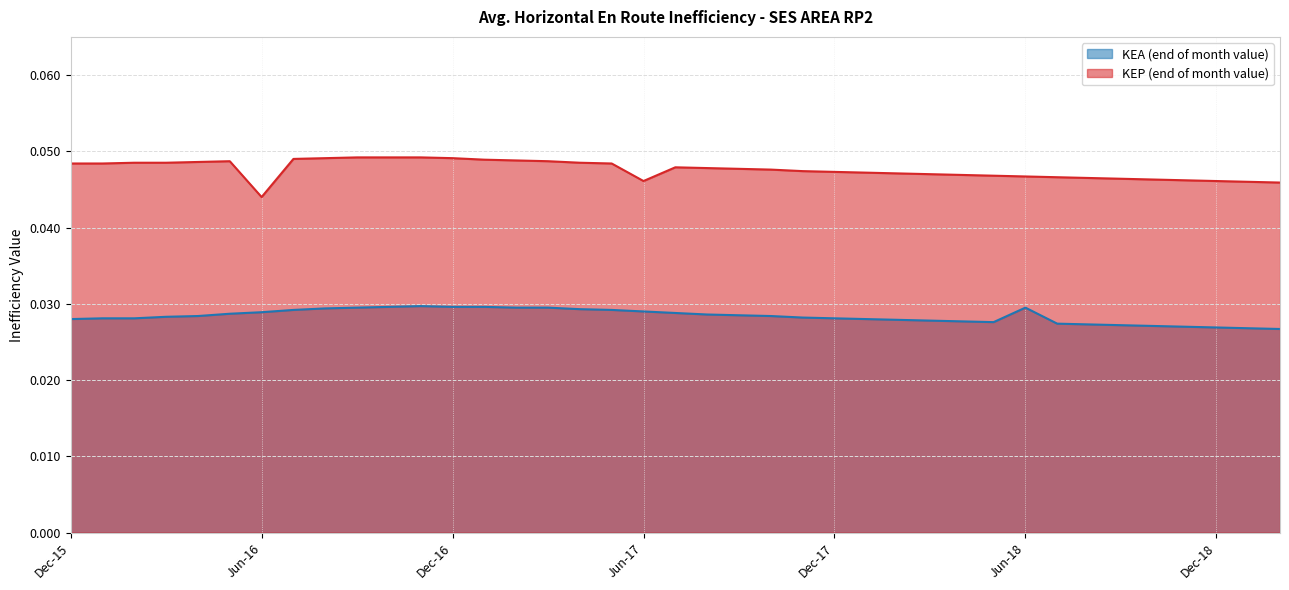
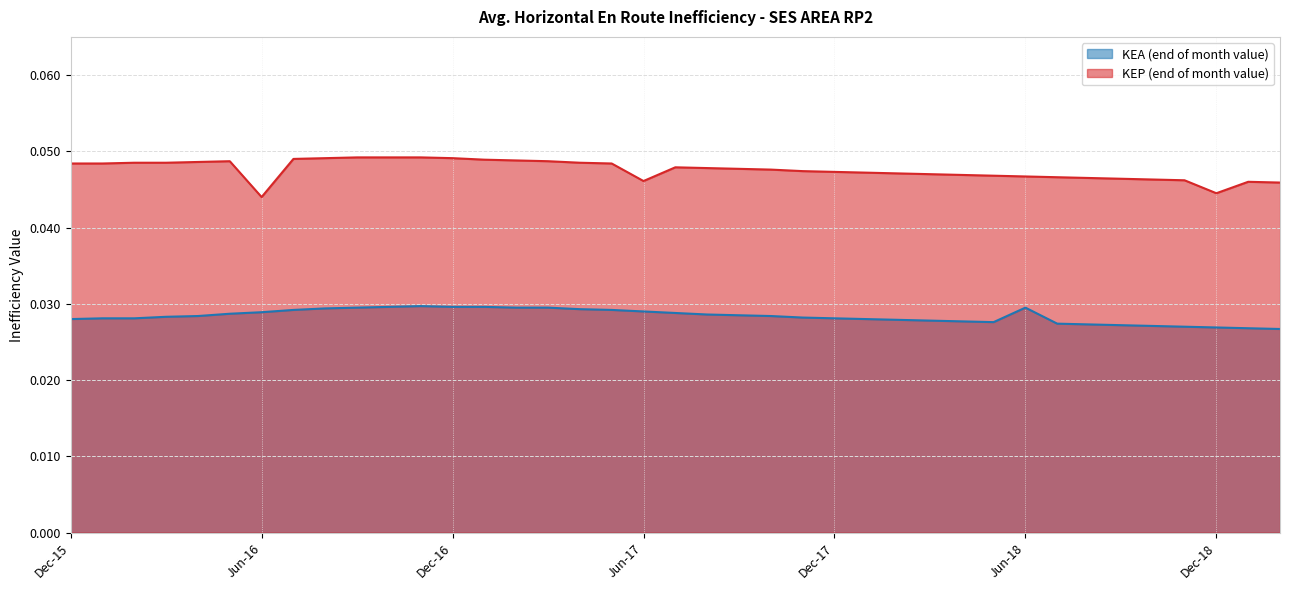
  {
    "KEA (end of month value)": {
      "Dec-15": 0.028,
      "Jun-16": 0.029,
      "Dec-16": 0.030,
      "Jun-17": 0.029,
      "Dec-17": 0.028,
      "Jun-18": 0.030,
      "Dec-18": 0.027
    },
    "KEP (end of month value)": {
      "Dec-15": 0.048,
      "Jun-16": 0.044,
      "Dec-16": 0.049,
      "Jun-17": 0.046,
      "Dec-17": 0.047,
      "Jun-18": 0.047,
-     "Dec-18": 0.046
+     "Dec-18": 0.045
    }
  }
